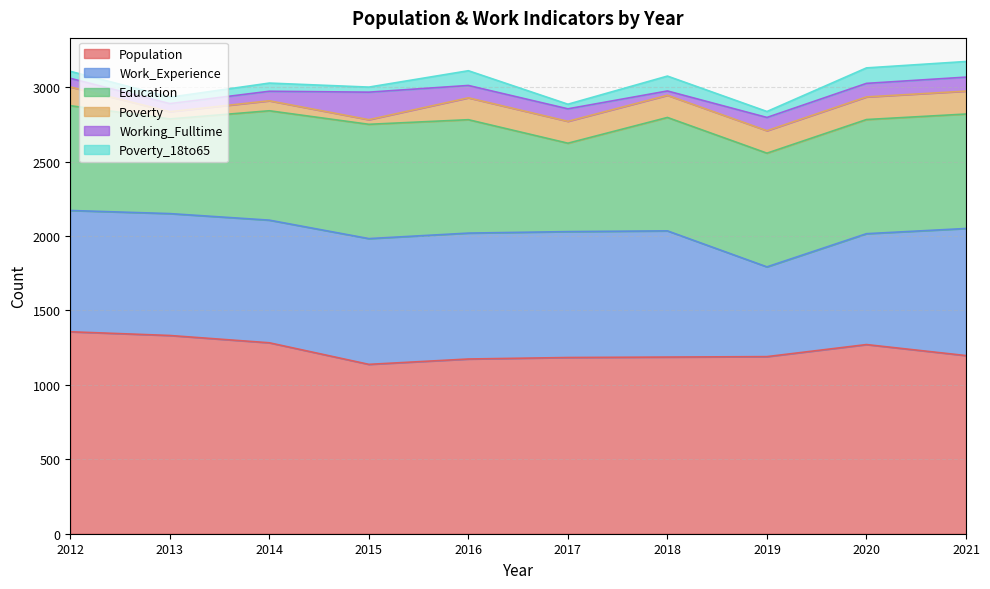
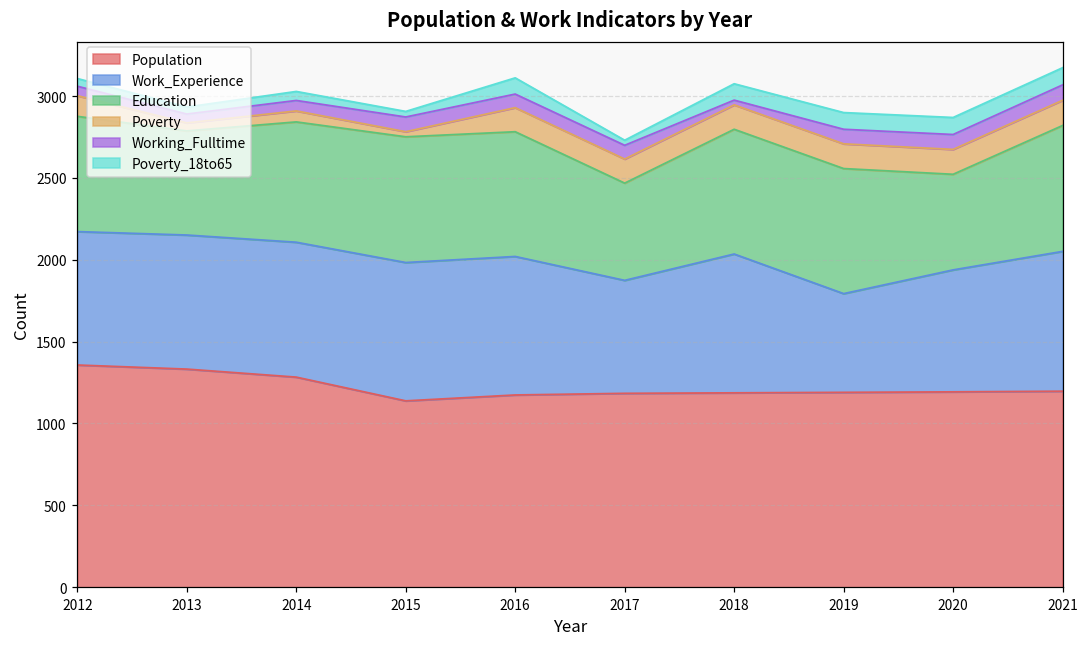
  {
    "Population": {
      "2012": 1360,
      "2013": 1330,
      "2014": 1280,
      "2015": 1140,
      "2016": 1170,
      "2017": 1180,
      "2018": 1190,
      "2019": 1190,
-     "2020": 1270,
+     "2020": 1190,
      "2021": 1200
    },
    "Work_Experience": {
      "2012": 820,
      "2013": 820,
      "2014": 820,
      "2015": 850,
      "2016": 850,
-     "2017": 850,
+     "2017": 690,
      "2018": 850,
      "2019": 600,
      "2020": 750,
      "2021": 850
    },
    "Education": {
      "2012": 700,
      "2014": 740,
      "2015": 770,
      "2016": 760,
      "2017": 590,
      "2018": 760,
      "2019": 760,
-     "2020": 770,
+     "2020": 580,
      "2021": 770
    },
    "Poverty": {
      "2012": 130,
      "2014": 70,
      "2015": 30,
      "2016": 150,
      "2017": 150,
      "2018": 150,
      "2019": 150,
      "2020": 150,
      "2021": 150
    },
    "Working_Fulltime": {
      "2012": 60,
      "2014": 60,
-     "2015": 190,
+     "2015": 90,
      "2016": 80,
      "2017": 80,
      "2018": 30,
      "2019": 90,
      "2020": 90,
      "2021": 90
    },
    "Poverty_18to65": {
      "2012": 50,
      "2014": 60,
      "2015": 30,
      "2016": 100,
      "2017": 30,
      "2018": 100,
-     "2019": 40,
+     "2019": 100,
      "2020": 100,
      "2021": 110
    }
  }
